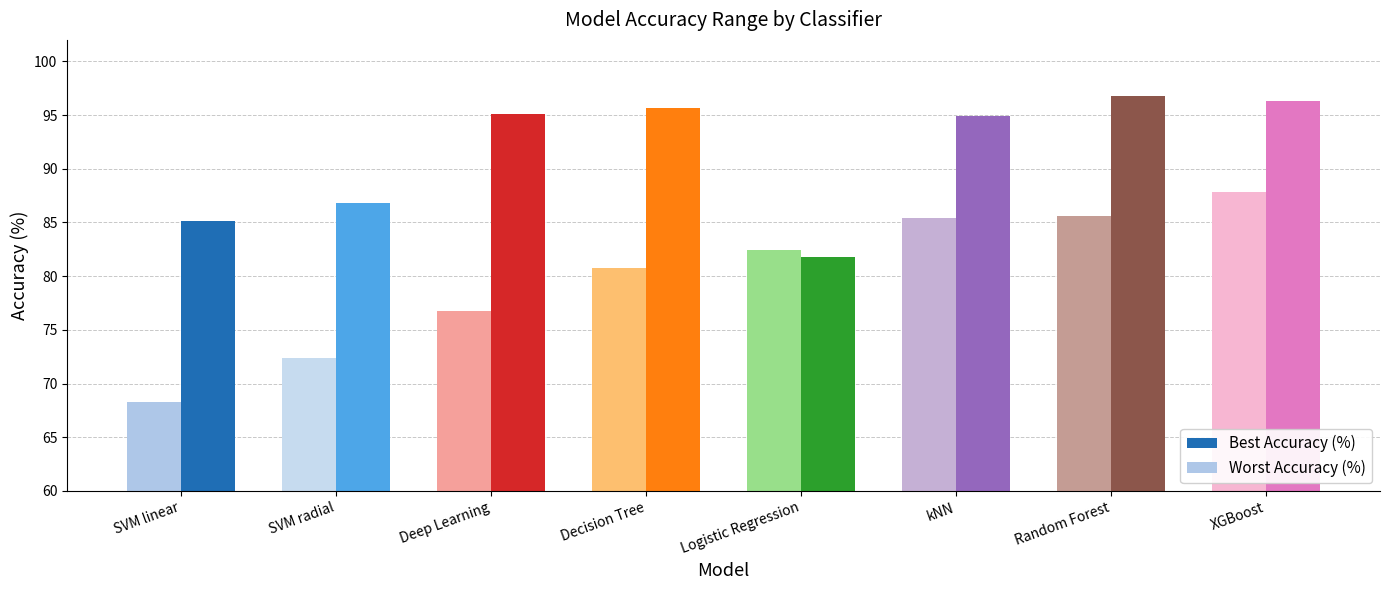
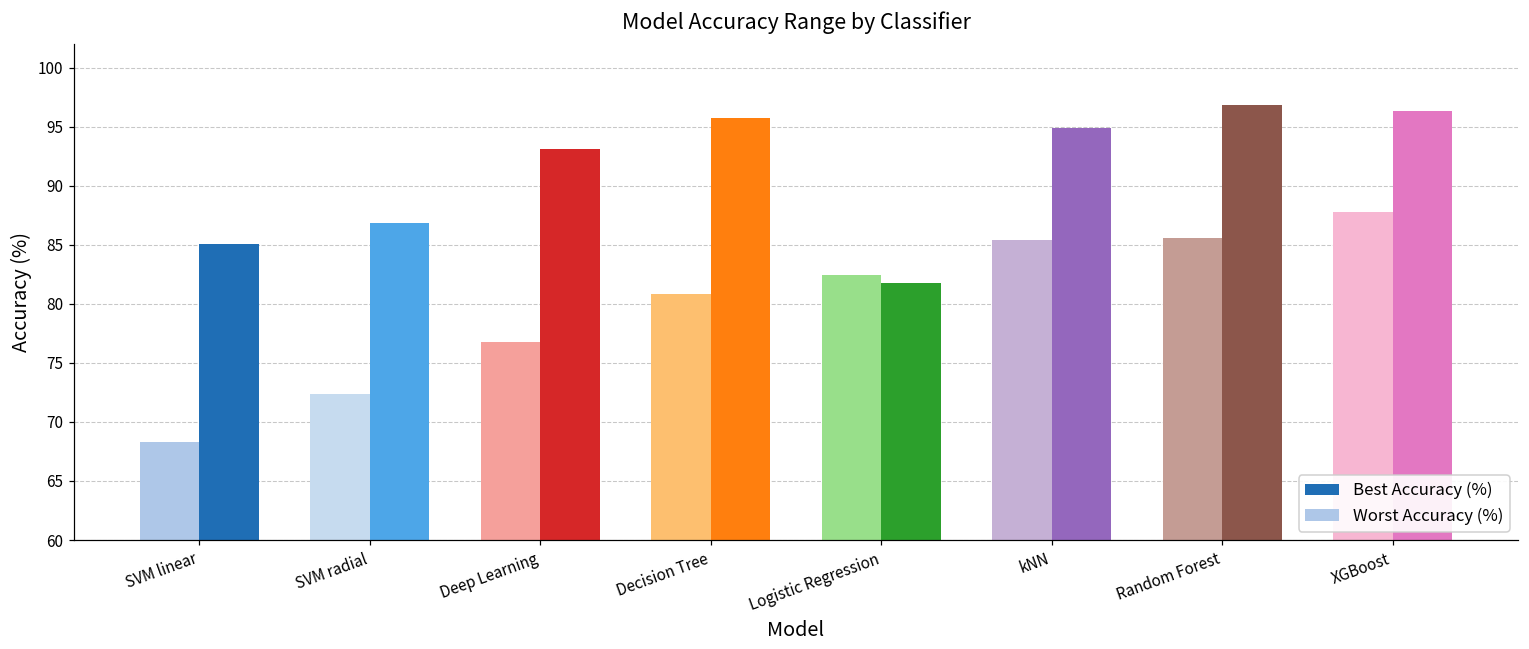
  {
    "Best Accuracy (%)": {
      "SVM linear": 85.1,
      "SVM radial": 86.8,
-     "Deep Learning": 95.1,
+     "Deep Learning": 93.1,
      "Decision Tree": 95.7,
      "Logistic Regression": 81.8,
      "kNN": 94.9,
      "Random Forest": 96.8,
      "XGBoost": 96.3
    },
    "Worst Accuracy (%)": {
      "SVM linear": 68.3,
      "SVM radial": 72.4,
      "Deep Learning": 76.8,
      "Decision Tree": 80.8,
      "Logistic Regression": 82.4,
      "kNN": 85.4,
      "Random Forest": 85.6,
      "XGBoost": 87.8
    }
  }
